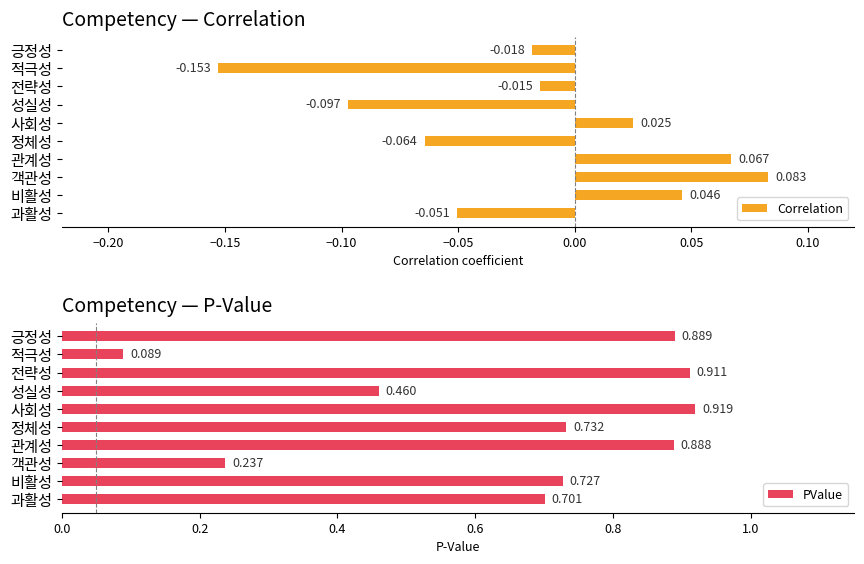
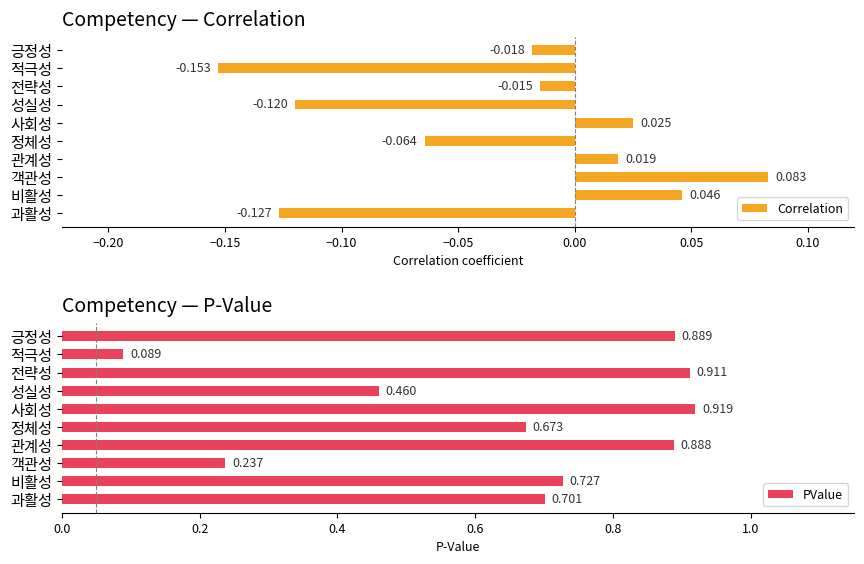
  {
    "Competency — Correlation": {
      "긍정성": -0.018,
      "적극성": -0.153,
      "전략성": -0.015,
-     "성실성": -0.097,
+     "성실성": -0.120,
      "사회성": 0.025,
      "정체성": -0.064,
-     "관계성": 0.067,
+     "관계성": 0.019,
      "객관성": 0.083,
      "비활성": 0.046,
-     "과활성": -0.051
+     "과활성": -0.127
    },
    "Competency — P-Value": {
      "긍정성": 0.889,
      "적극성": 0.089,
      "전략성": 0.911,
      "성실성": 0.460,
      "사회성": 0.919,
-     "정체성": 0.732,
+     "정체성": 0.673,
      "관계성": 0.888,
      "객관성": 0.237,
      "비활성": 0.727,
      "과활성": 0.701
    }
  }
